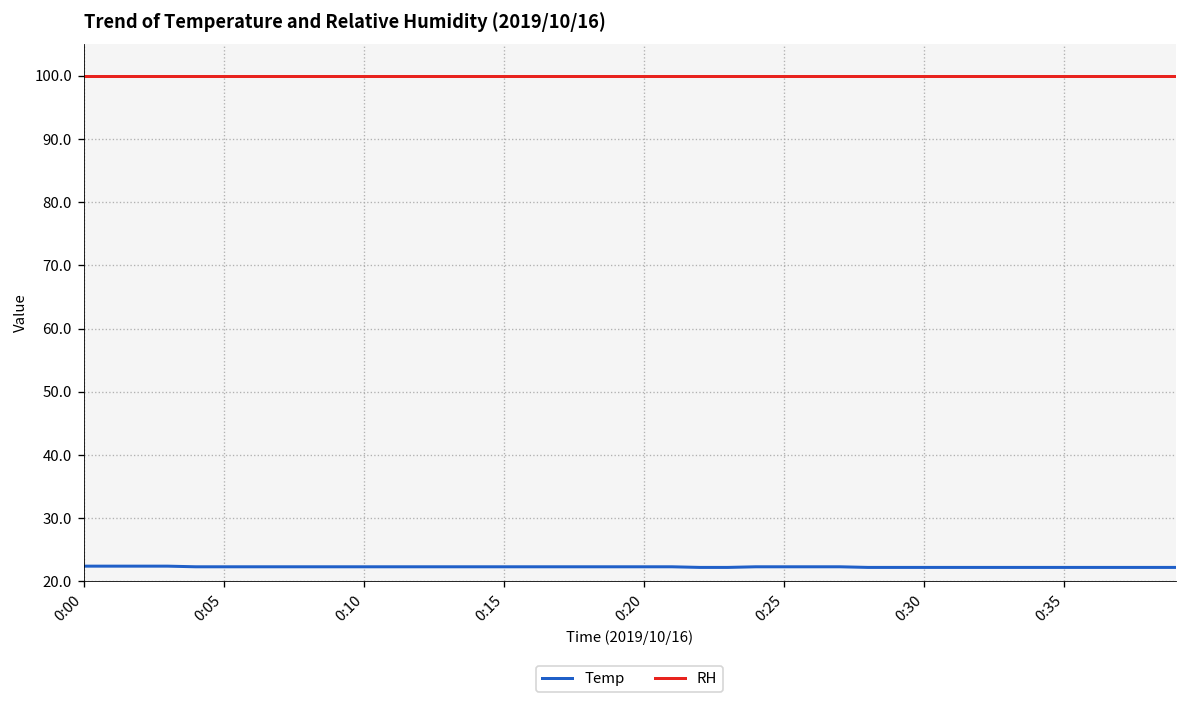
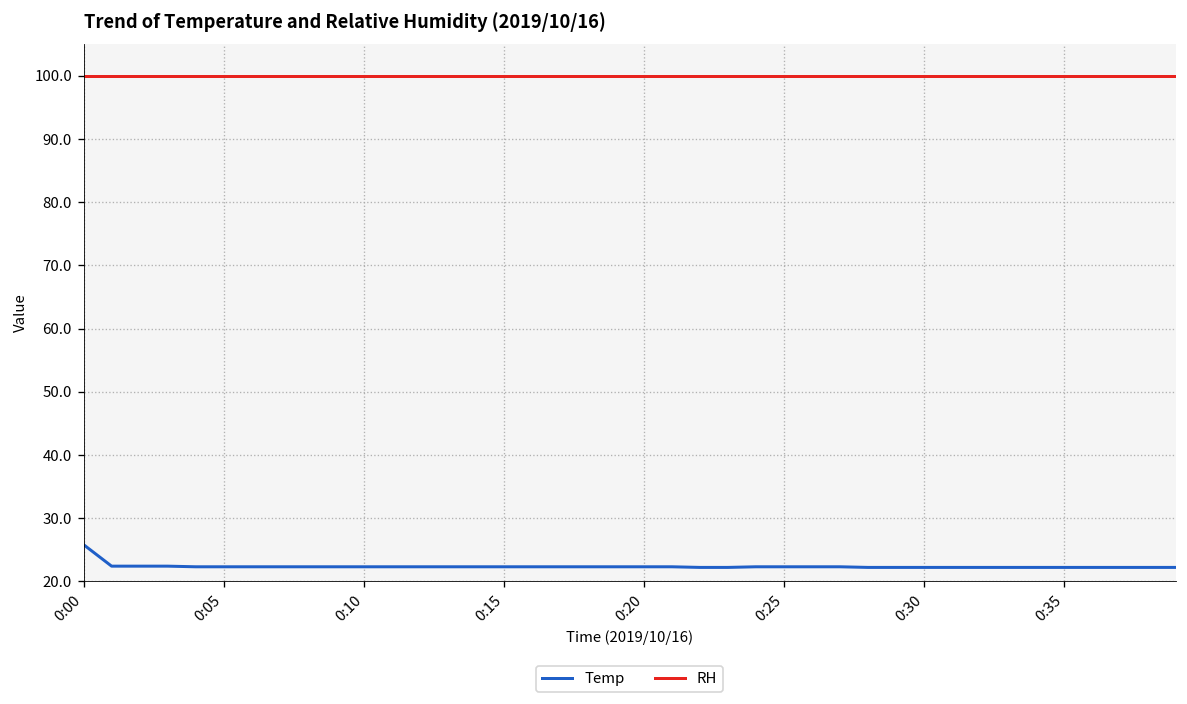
  {
    "Temp": {
-     "0:00": 22,
+     "0:00": 26,
      "0:05": 22,
      "0:10": 22,
      "0:15": 22,
      "0:20": 22,
      "0:25": 22,
      "0:30": 22,
      "0:35": 22
    },
    "RH": {
      "0:00": 100,
      "0:05": 100,
      "0:10": 100,
      "0:15": 100,
      "0:20": 100,
      "0:25": 100,
      "0:30": 100,
      "0:35": 100
    }
  }
